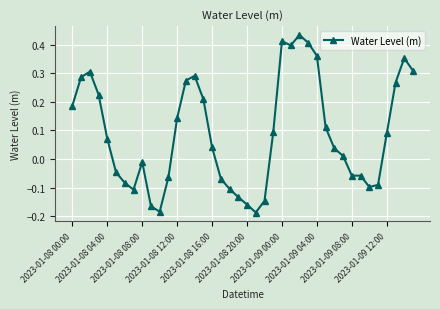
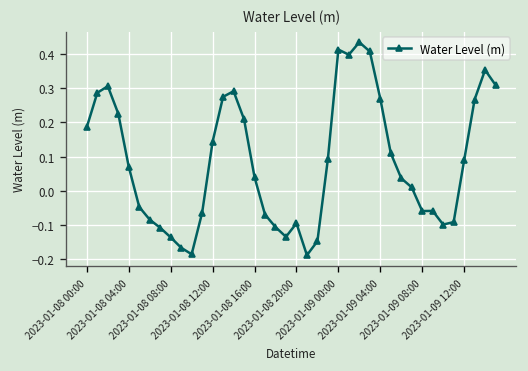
  {
    "2023-01-08 00:00": 0.19,
    "2023-01-08 04:00": 0.07,
-   "2023-01-08 08:00": -0.01,
+   "2023-01-08 08:00": -0.14,
    "2023-01-08 12:00": 0.14,
    "2023-01-08 16:00": 0.04,
-   "2023-01-08 20:00": -0.16,
+   "2023-01-08 20:00": -0.09,
    "2023-01-09 00:00": 0.41,
-   "2023-01-09 04:00": 0.36,
+   "2023-01-09 04:00": 0.27,
    "2023-01-09 08:00": -0.06,
    "2023-01-09 12:00": 0.09
  }
